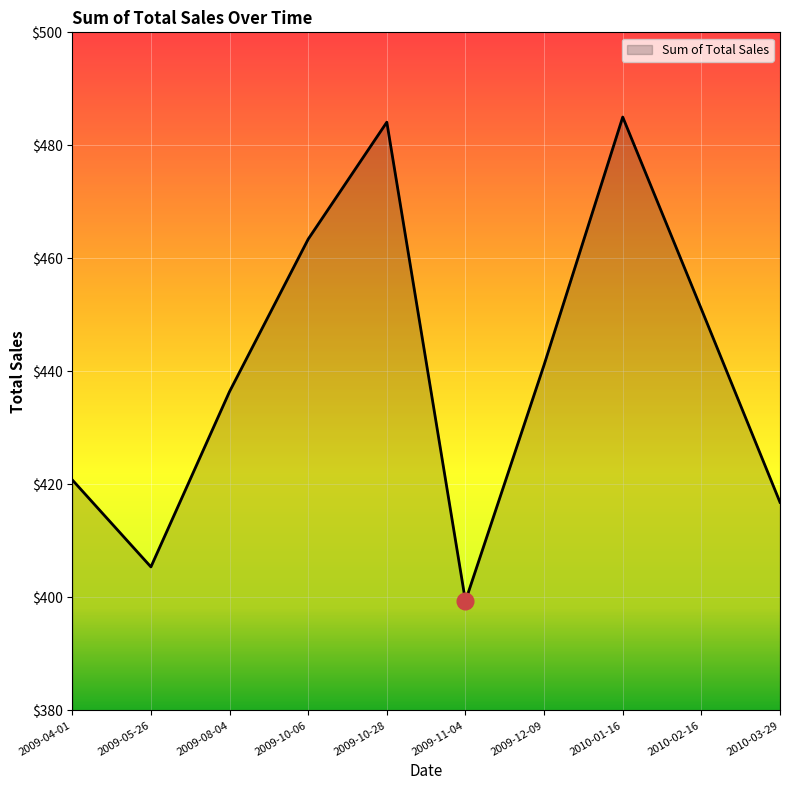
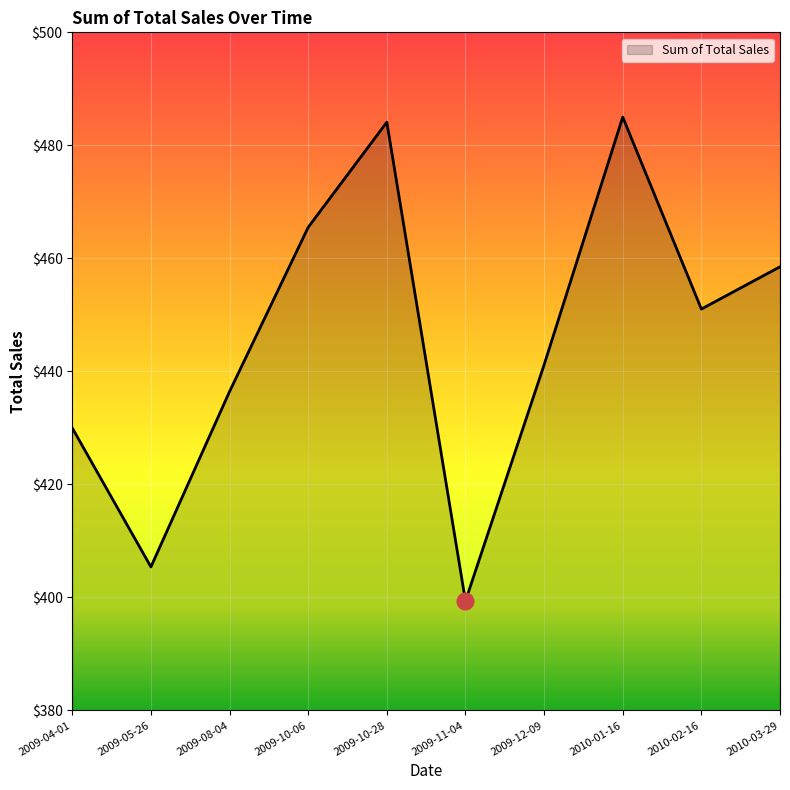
  {
    "Sum of Total Sales": {
-     "2009-04-01": "$421",
+     "2009-04-01": "$430",
      "2009-05-26": "$405",
      "2009-08-04": "$436",
-     "2009-10-06": "$463",
+     "2009-10-06": "$466",
      "2009-10-28": "$484",
      "2009-12-09": "$441",
      "2010-01-16": "$485",
      "2010-02-16": "$451",
-     "2010-03-29": "$417"
+     "2010-03-29": "$459"
    }
  }
